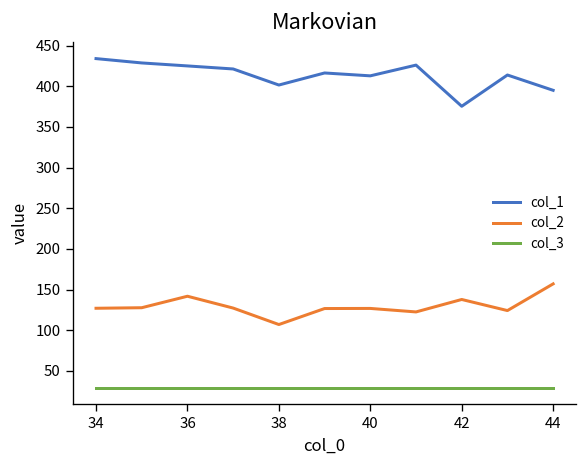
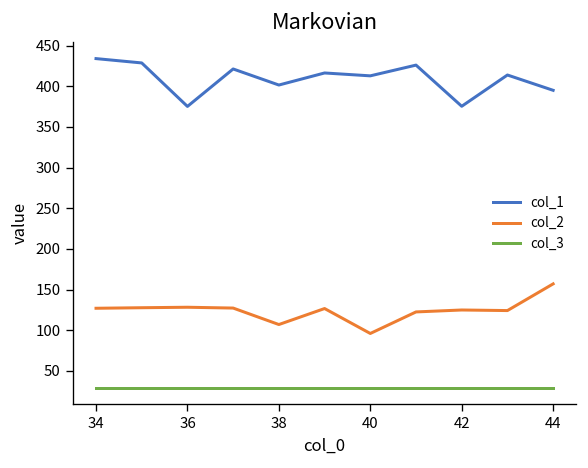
  {
    "col_1": {
      "34": 430,
-     "36": 430,
+     "36": 380,
      "38": 400,
      "40": 410,
      "42": 380,
      "44": 400
    },
    "col_2": {
      "34": 130,
-     "36": 140,
+     "36": 130,
      "38": 110,
-     "40": 130,
-     "42": 140,
+     "40": 100,
+     "42": 120,
      "44": 160
    },
    "col_3": {
      "34": 30,
      "36": 30,
      "38": 30,
      "40": 30,
      "42": 30,
      "44": 30
    }
  }
